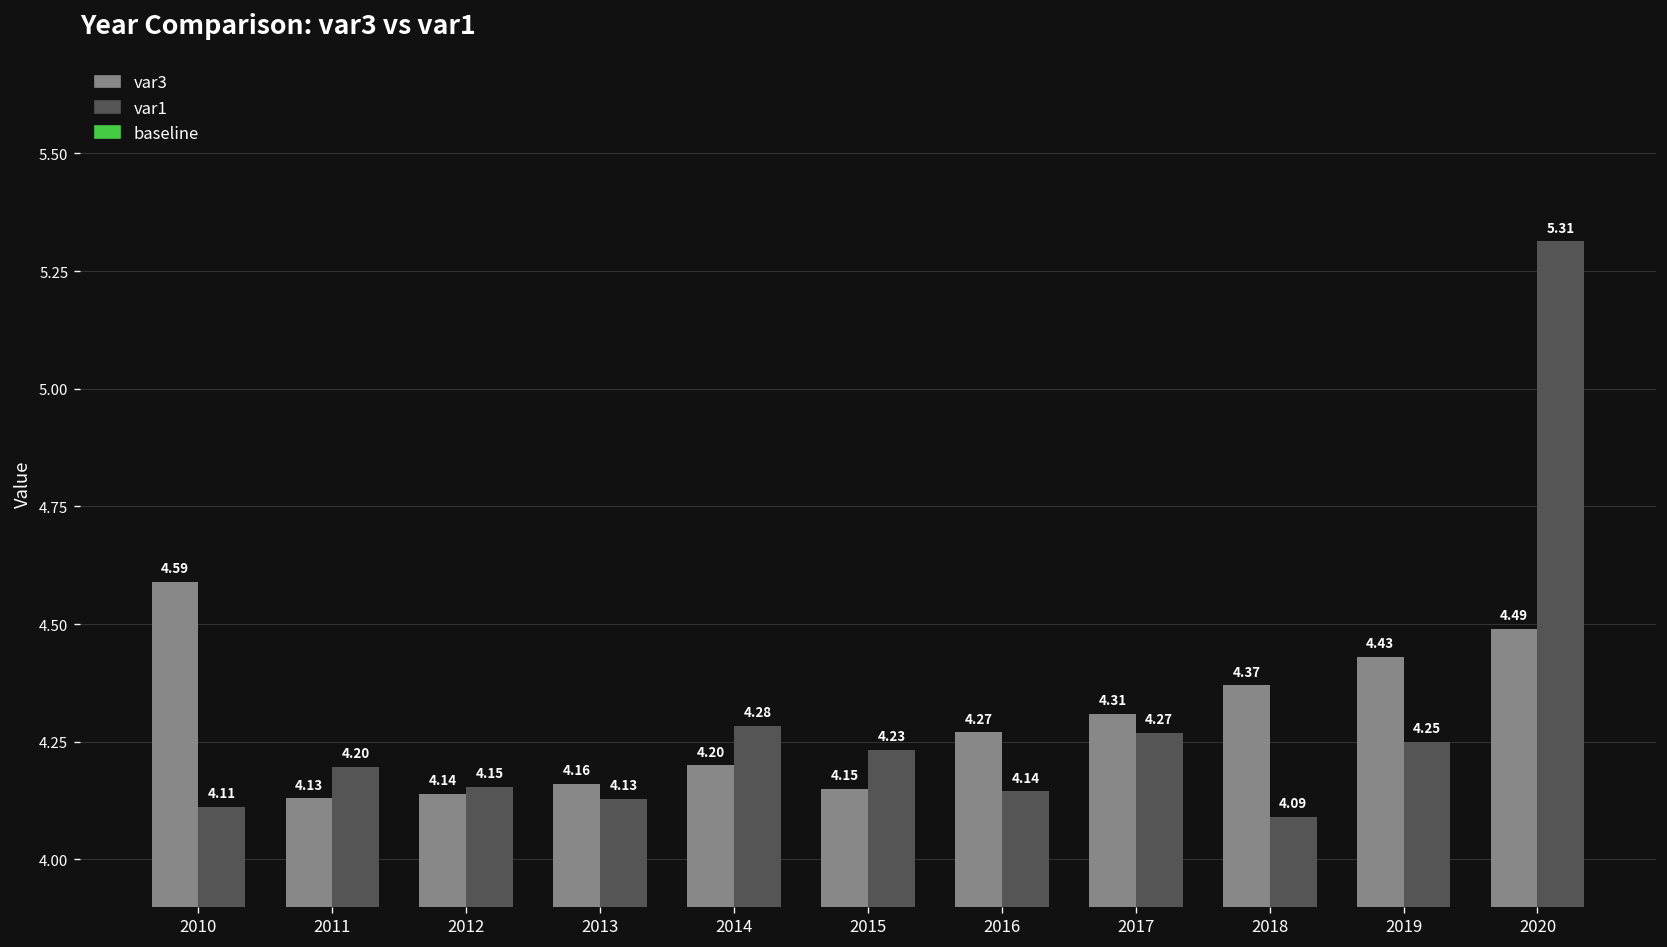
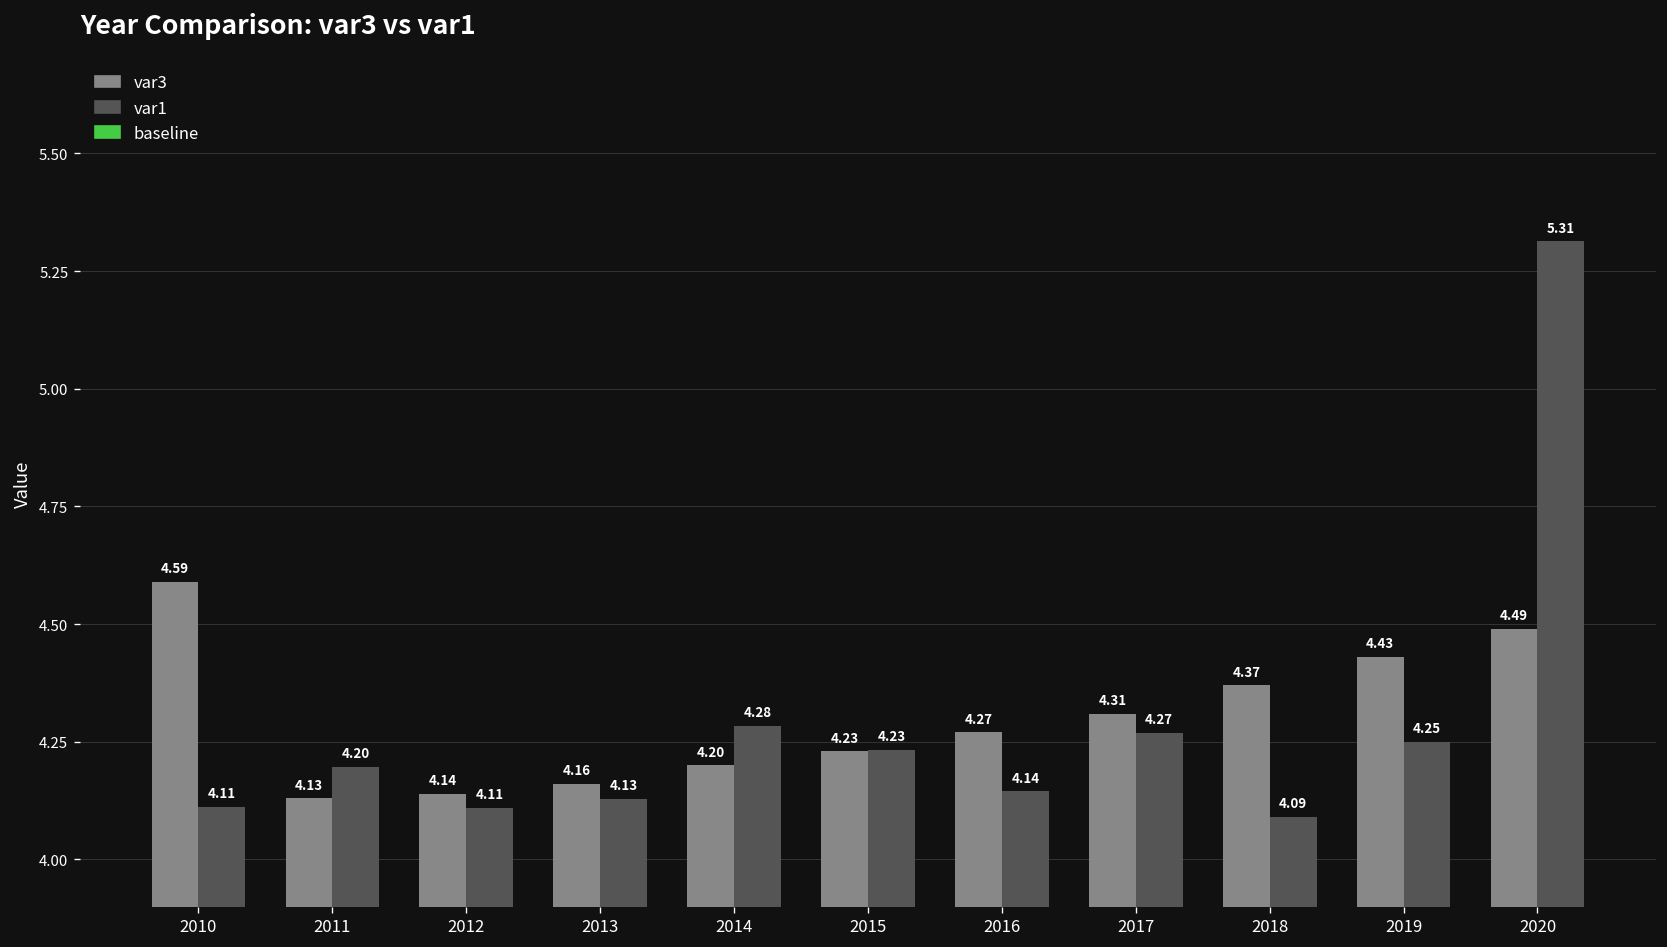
  {
    "var3": {
      "2010": 4.59,
      "2011": 4.13,
      "2012": 4.14,
      "2013": 4.16,
      "2014": 4.20,
-     "2015": 4.15,
+     "2015": 4.23,
      "2016": 4.27,
      "2017": 4.31,
      "2018": 4.37,
      "2019": 4.43,
      "2020": 4.49
    },
    "var1": {
      "2010": 4.11,
      "2011": 4.20,
-     "2012": 4.15,
+     "2012": 4.11,
      "2013": 4.13,
      "2014": 4.28,
      "2015": 4.23,
      "2016": 4.14,
      "2017": 4.27,
      "2018": 4.09,
      "2019": 4.25,
      "2020": 5.31
    }
  }
